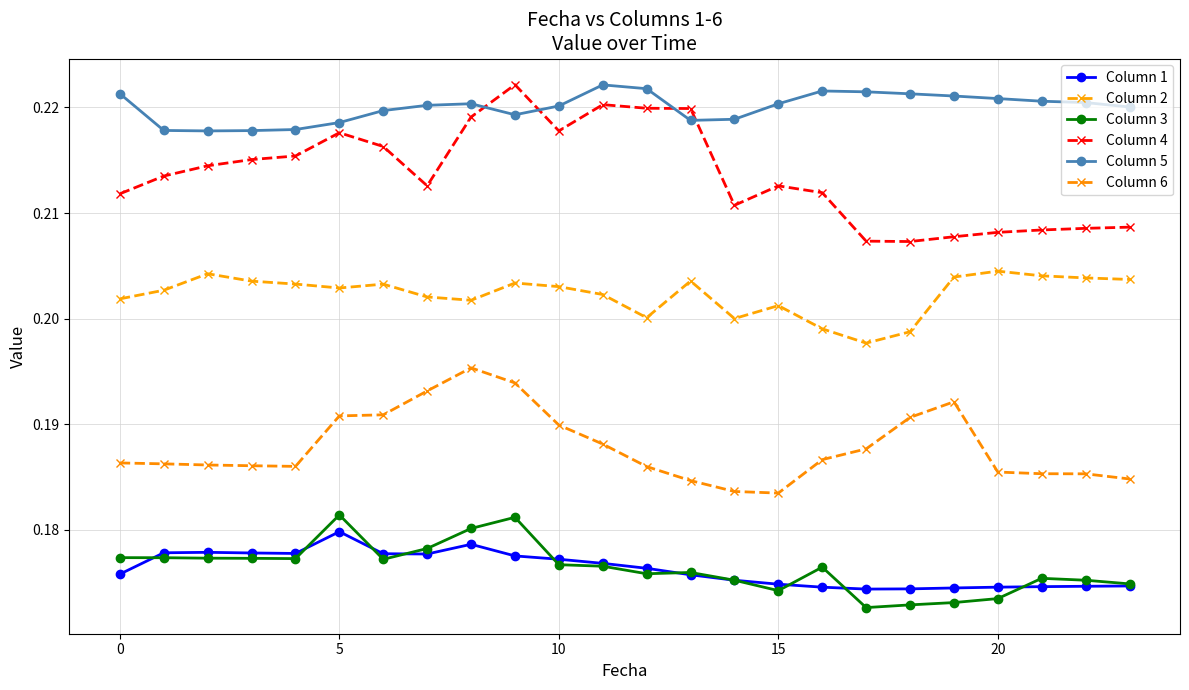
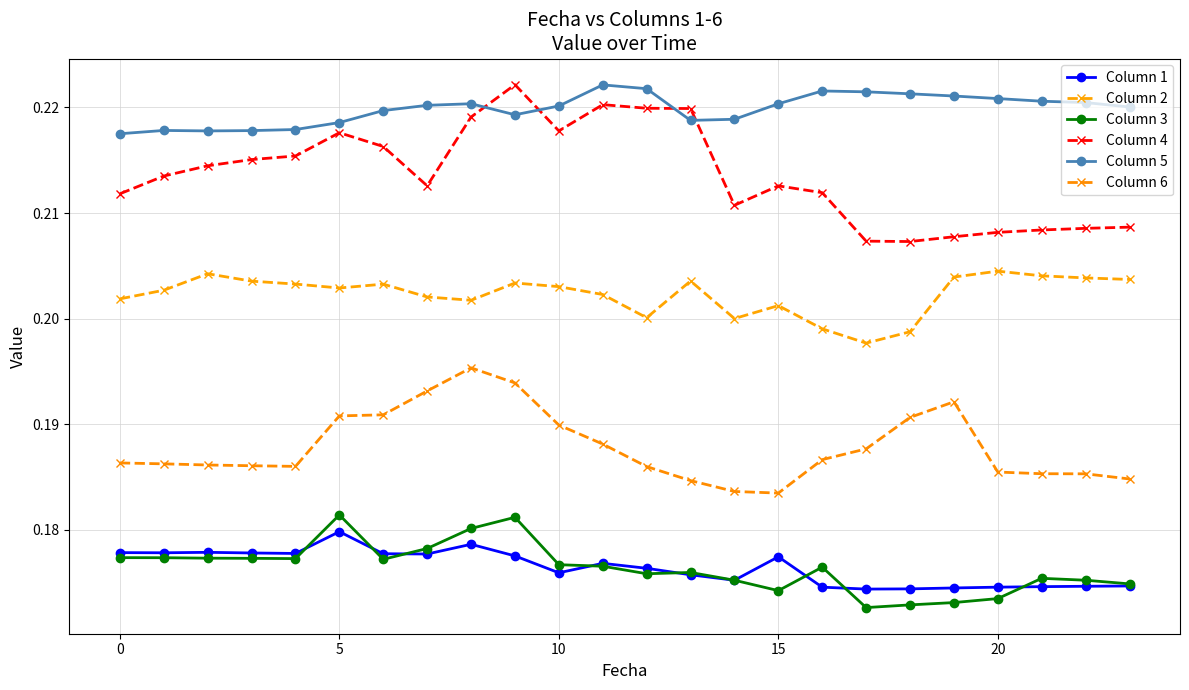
  {
    "Column 1": {
-     "0": 0.1758,
+     "0": 0.1778,
      "5": 0.1798,
-     "10": 0.1772,
-     "15": 0.1748,
+     "10": 0.1759,
+     "15": 0.1774,
      "20": 0.1746
    },
    "Column 3": {
      "0": 0.1774,
      "5": 0.1814,
      "10": 0.1767,
      "15": 0.1742,
      "20": 0.1735
    },
    "Column 4": {
      "0": 0.2118,
      "5": 0.2176,
      "10": 0.2178,
      "15": 0.2126,
      "20": 0.2082
    },
    "Column 5": {
-     "0": 0.2213,
+     "0": 0.2175,
      "5": 0.2186,
      "10": 0.2201,
      "15": 0.2204,
      "20": 0.2208
    }
  }
